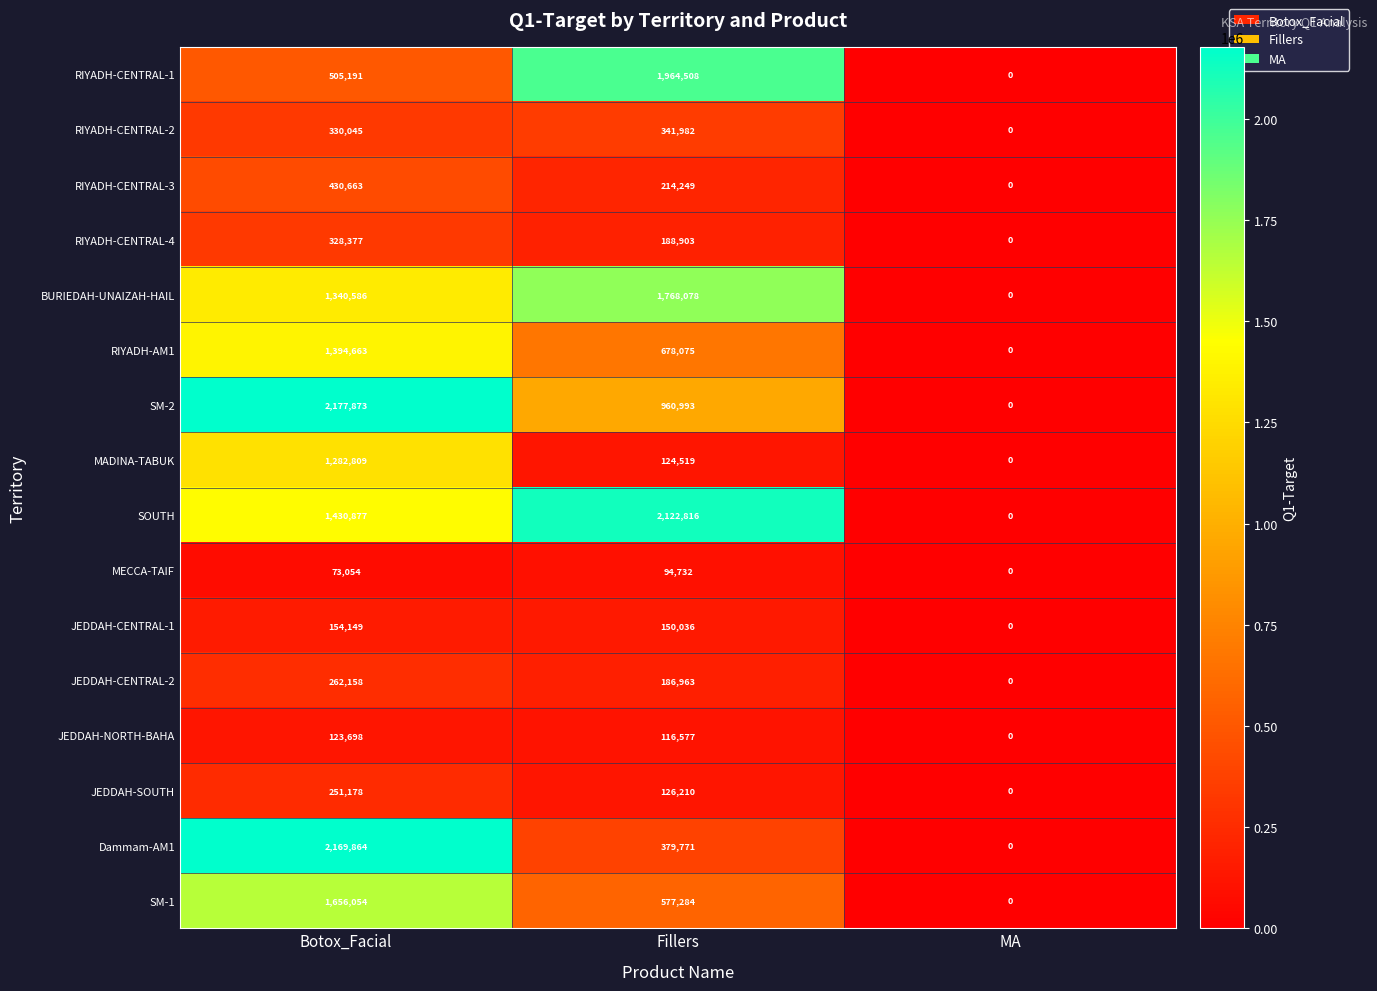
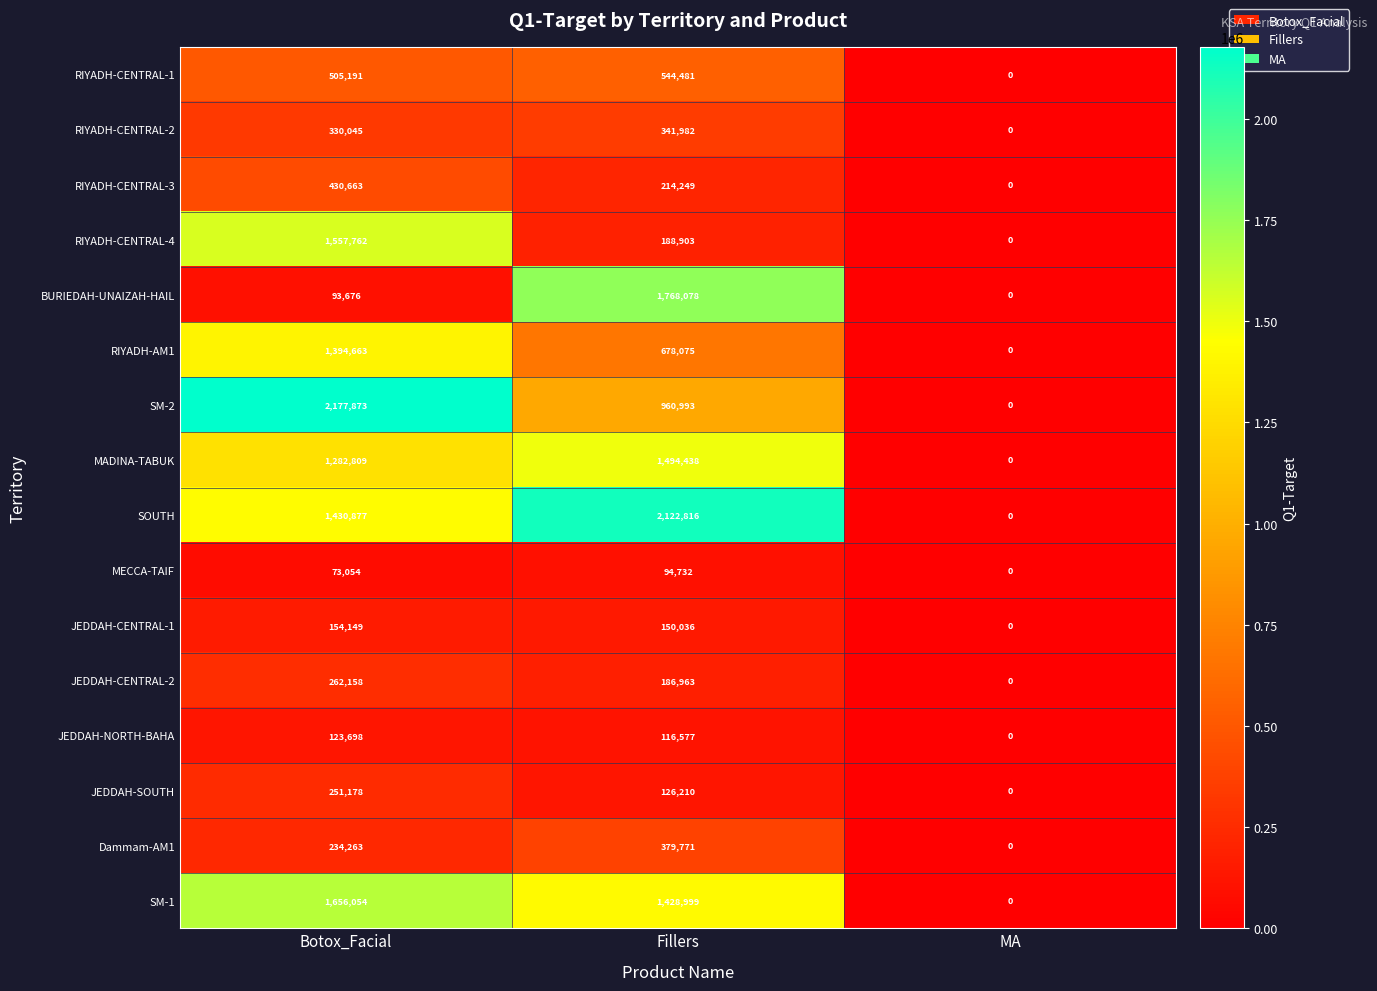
  {
    "RIYADH-CENTRAL-1": {
      "Botox_Facial": "505,191",
-     "Fillers": "1,964,508",
+     "Fillers": "544,481",
      "MA": "0"
    },
    "RIYADH-CENTRAL-2": {
      "Botox_Facial": "330,045",
      "Fillers": "341,982",
      "MA": "0"
    },
    "RIYADH-CENTRAL-3": {
      "Botox_Facial": "430,663",
      "Fillers": "214,249",
      "MA": "0"
    },
    "RIYADH-CENTRAL-4": {
-     "Botox_Facial": "328,377",
+     "Botox_Facial": "1,557,762",
      "Fillers": "188,903",
      "MA": "0"
    },
    "BURIEDAH-UNAIZAH-HAIL": {
-     "Botox_Facial": "1,340,586",
+     "Botox_Facial": "93,676",
      "Fillers": "1,768,078",
      "MA": "0"
    },
    "RIYADH-AM1": {
      "Botox_Facial": "1,394,663",
      "Fillers": "678,075",
      "MA": "0"
    },
    "SM-2": {
      "Botox_Facial": "2,177,873",
      "Fillers": "960,993",
      "MA": "0"
    },
    "MADINA-TABUK": {
      "Botox_Facial": "1,282,809",
-     "Fillers": "124,519",
+     "Fillers": "1,494,438",
      "MA": "0"
    },
    "SOUTH": {
      "Botox_Facial": "1,430,877",
      "Fillers": "2,122,816",
      "MA": "0"
    },
    "MECCA-TAIF": {
      "Botox_Facial": "73,054",
      "Fillers": "94,732",
      "MA": "0"
    },
    "JEDDAH-CENTRAL-1": {
      "Botox_Facial": "154,149",
      "Fillers": "150,036",
      "MA": "0"
    },
    "JEDDAH-CENTRAL-2": {
      "Botox_Facial": "262,158",
      "Fillers": "186,963",
      "MA": "0"
    },
    "JEDDAH-NORTH-BAHA": {
      "Botox_Facial": "123,698",
      "Fillers": "116,577",
      "MA": "0"
    },
    "JEDDAH-SOUTH": {
      "Botox_Facial": "251,178",
      "Fillers": "126,210",
      "MA": "0"
    },
    "Dammam-AM1": {
-     "Botox_Facial": "2,169,864",
+     "Botox_Facial": "234,263",
      "Fillers": "379,771",
      "MA": "0"
    },
    "SM-1": {
      "Botox_Facial": "1,656,054",
-     "Fillers": "577,284",
+     "Fillers": "1,428,999",
      "MA": "0"
    }
  }
